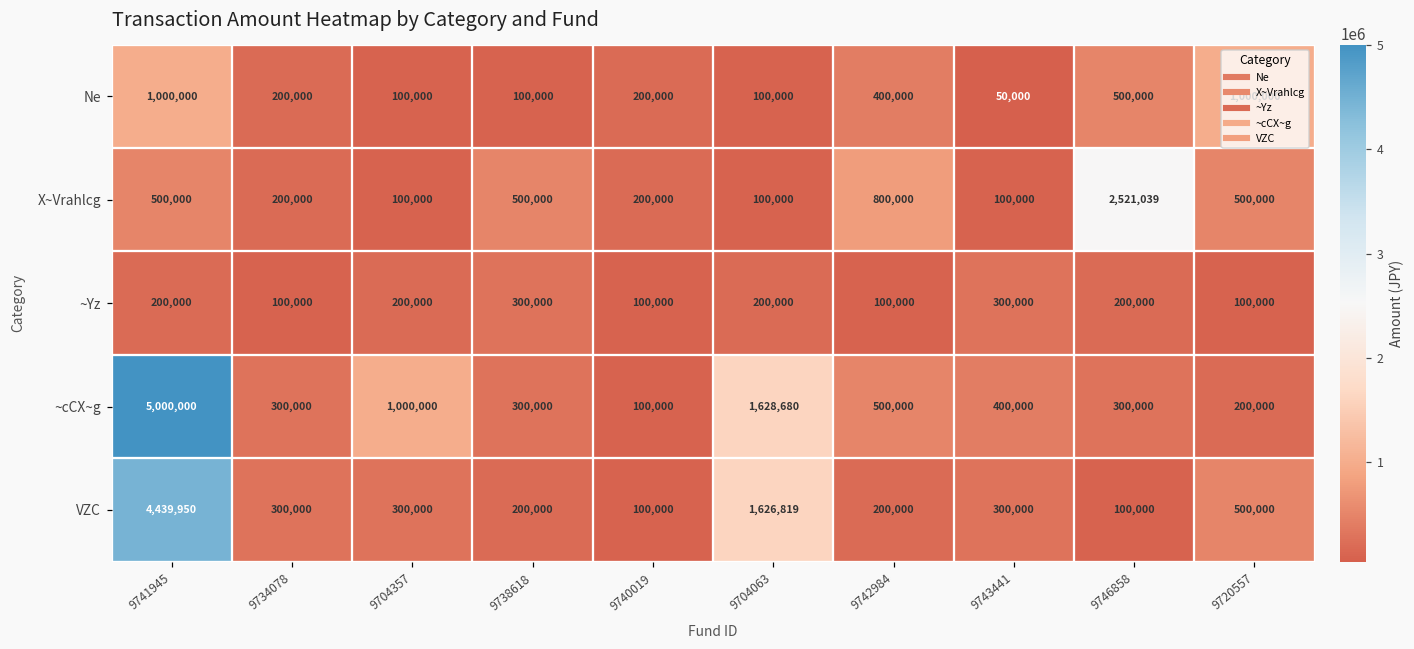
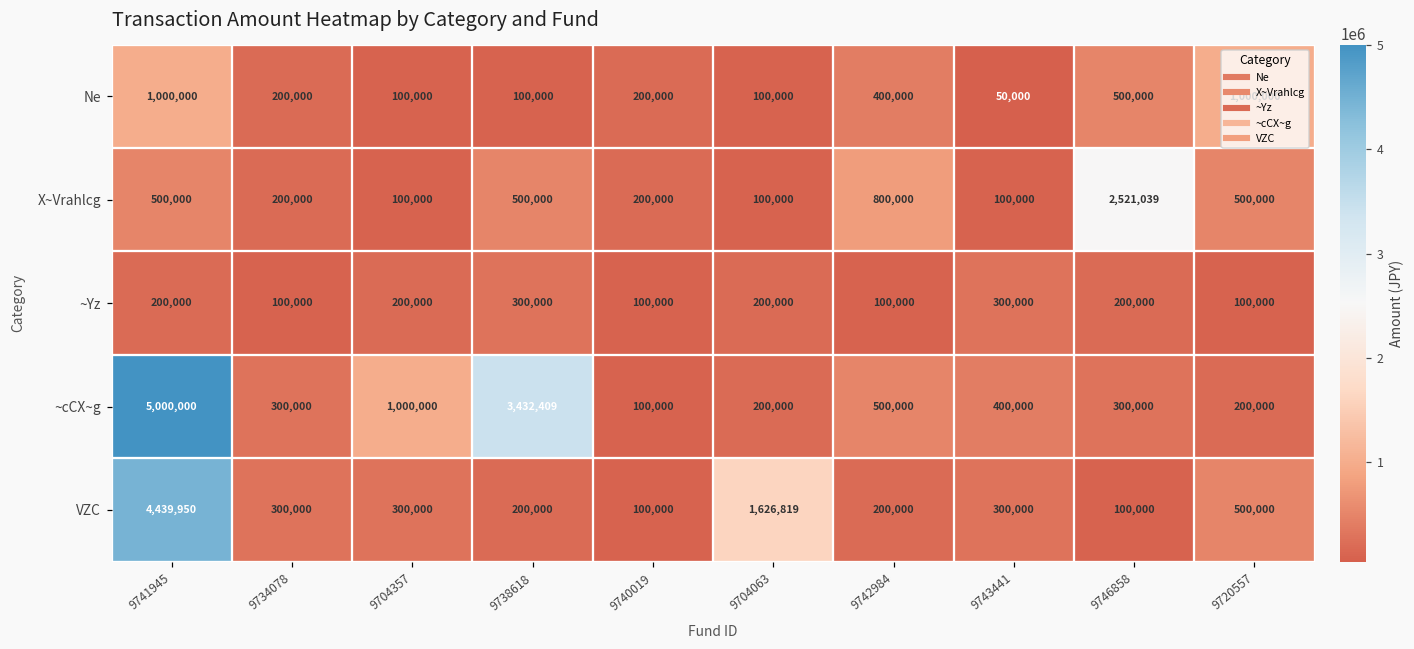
  {
    "Ne": {
      "9741945": "1,000,000",
      "9734078": "200,000",
      "9704357": "100,000",
      "9738618": "100,000",
      "9740019": "200,000",
      "9704063": "100,000",
      "9742984": "400,000",
      "9743441": "50,000",
      "9746858": "500,000"
    },
    "X~Vrahlcg": {
      "9741945": "500,000",
      "9734078": "200,000",
      "9704357": "100,000",
      "9738618": "500,000",
      "9740019": "200,000",
      "9704063": "100,000",
      "9742984": "800,000",
      "9743441": "100,000",
      "9746858": "2,521,039",
      "9720557": "500,000"
    },
    "~Yz": {
      "9741945": "200,000",
      "9734078": "100,000",
      "9704357": "200,000",
      "9738618": "300,000",
      "9740019": "100,000",
      "9704063": "200,000",
      "9742984": "100,000",
      "9743441": "300,000",
      "9746858": "200,000",
      "9720557": "100,000"
    },
    "~cCX~g": {
      "9741945": "5,000,000",
      "9734078": "300,000",
      "9704357": "1,000,000",
-     "9738618": "300,000",
+     "9738618": "3,432,409",
      "9740019": "100,000",
-     "9704063": "1,628,680",
+     "9704063": "200,000",
      "9742984": "500,000",
      "9743441": "400,000",
      "9746858": "300,000",
      "9720557": "200,000"
    },
    "VZC": {
      "9741945": "4,439,950",
      "9734078": "300,000",
      "9704357": "300,000",
      "9738618": "200,000",
      "9740019": "100,000",
      "9704063": "1,626,819",
      "9742984": "200,000",
      "9743441": "300,000",
      "9746858": "100,000",
      "9720557": "500,000"
    }
  }
